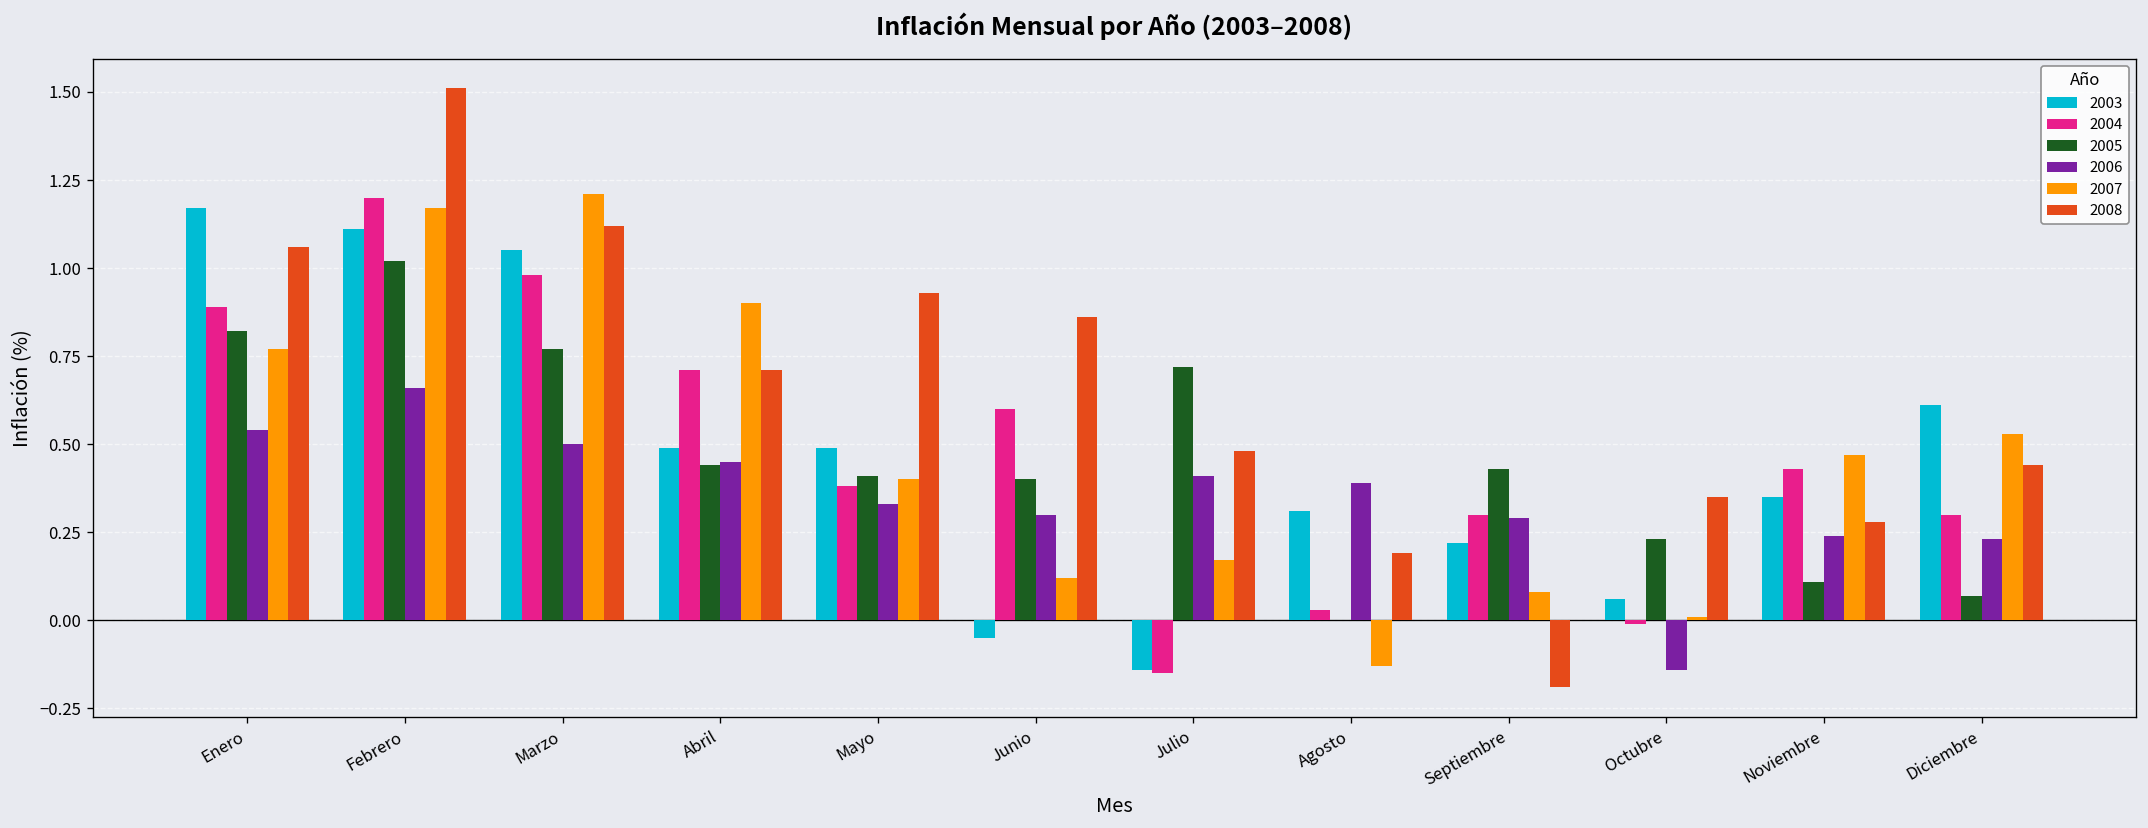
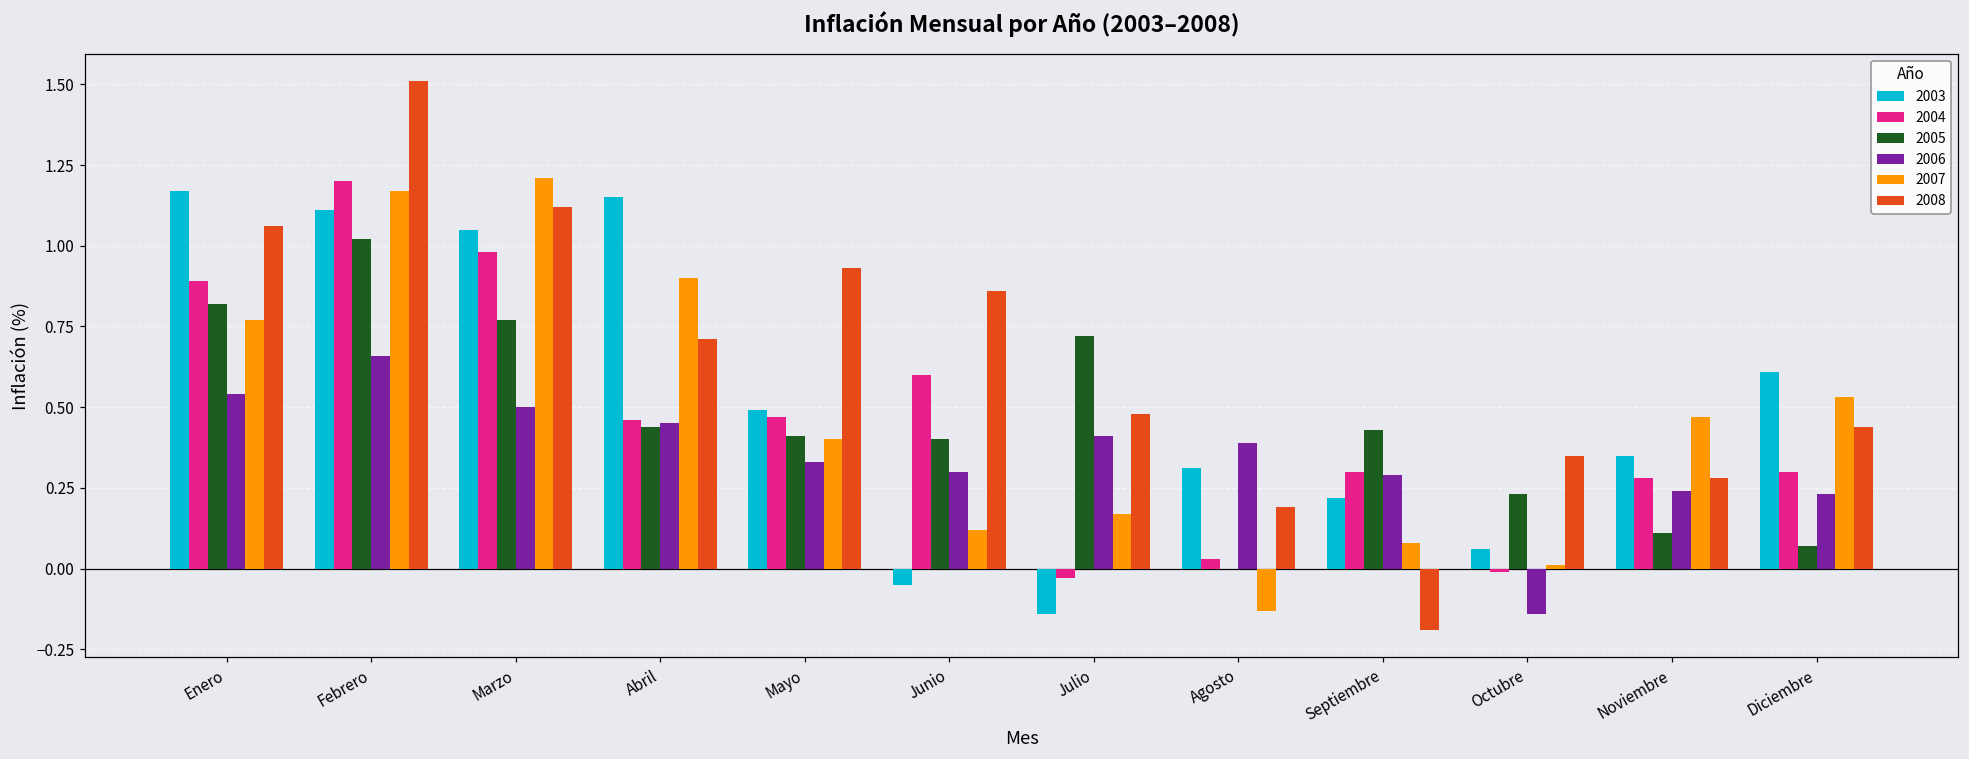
  {
    "2003": {
      "Enero": 1.17,
      "Febrero": 1.11,
      "Marzo": 1.05,
-     "Abril": 0.49,
+     "Abril": 1.15,
      "Mayo": 0.49,
      "Junio": -0.05,
      "Julio": -0.14,
      "Agosto": 0.31,
      "Septiembre": 0.22,
      "Octubre": 0.06,
      "Noviembre": 0.35,
      "Diciembre": 0.61
    },
    "2004": {
      "Enero": 0.89,
      "Febrero": 1.20,
      "Marzo": 0.98,
-     "Abril": 0.71,
-     "Mayo": 0.38,
+     "Abril": 0.46,
+     "Mayo": 0.47,
      "Junio": 0.60,
-     "Julio": -0.15,
+     "Julio": -0.03,
      "Agosto": 0.03,
      "Septiembre": 0.30,
      "Octubre": -0.01,
-     "Noviembre": 0.43,
+     "Noviembre": 0.28,
      "Diciembre": 0.30
    },
    "2005": {
      "Enero": 0.82,
      "Febrero": 1.02,
      "Marzo": 0.77,
      "Abril": 0.44,
      "Mayo": 0.41,
      "Junio": 0.40,
      "Julio": 0.72,
      "Agosto": 0.00,
      "Septiembre": 0.43,
      "Octubre": 0.23,
      "Noviembre": 0.11,
      "Diciembre": 0.07
    },
    "2006": {
      "Enero": 0.54,
      "Febrero": 0.66,
      "Marzo": 0.50,
      "Abril": 0.45,
      "Mayo": 0.33,
      "Junio": 0.30,
      "Julio": 0.41,
      "Agosto": 0.39,
      "Septiembre": 0.29,
      "Octubre": -0.14,
      "Noviembre": 0.24,
      "Diciembre": 0.23
    },
    "2007": {
      "Enero": 0.77,
      "Febrero": 1.17,
      "Marzo": 1.21,
      "Abril": 0.90,
      "Mayo": 0.40,
      "Junio": 0.12,
      "Julio": 0.17,
      "Agosto": -0.13,
      "Septiembre": 0.08,
      "Octubre": 0.01,
      "Noviembre": 0.47,
      "Diciembre": 0.53
    },
    "2008": {
      "Enero": 1.06,
      "Febrero": 1.51,
      "Marzo": 1.12,
      "Abril": 0.71,
      "Mayo": 0.93,
      "Junio": 0.86,
      "Julio": 0.48,
      "Agosto": 0.19,
      "Septiembre": -0.19,
      "Octubre": 0.35,
      "Noviembre": 0.28,
      "Diciembre": 0.44
    }
  }
